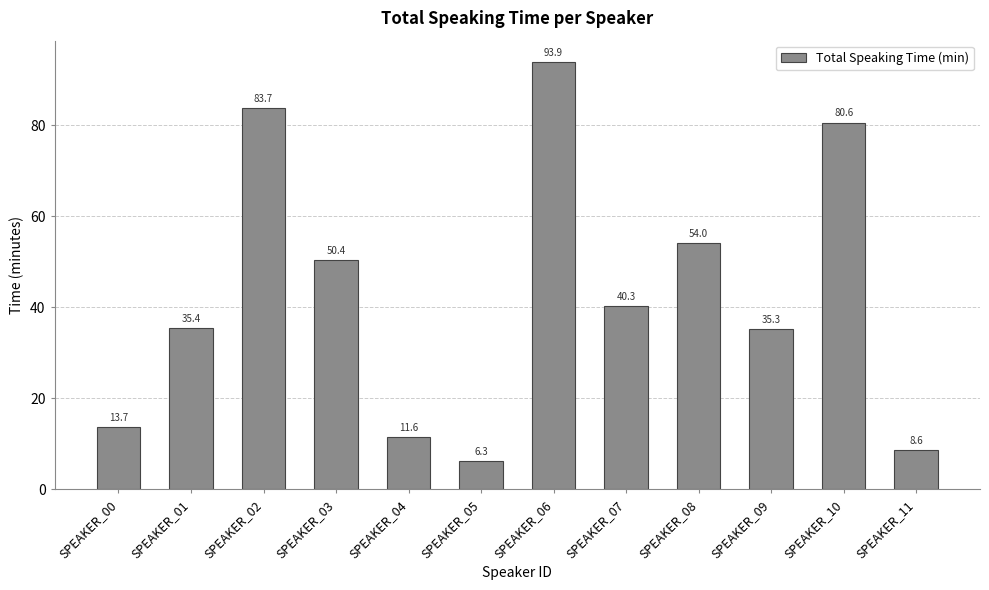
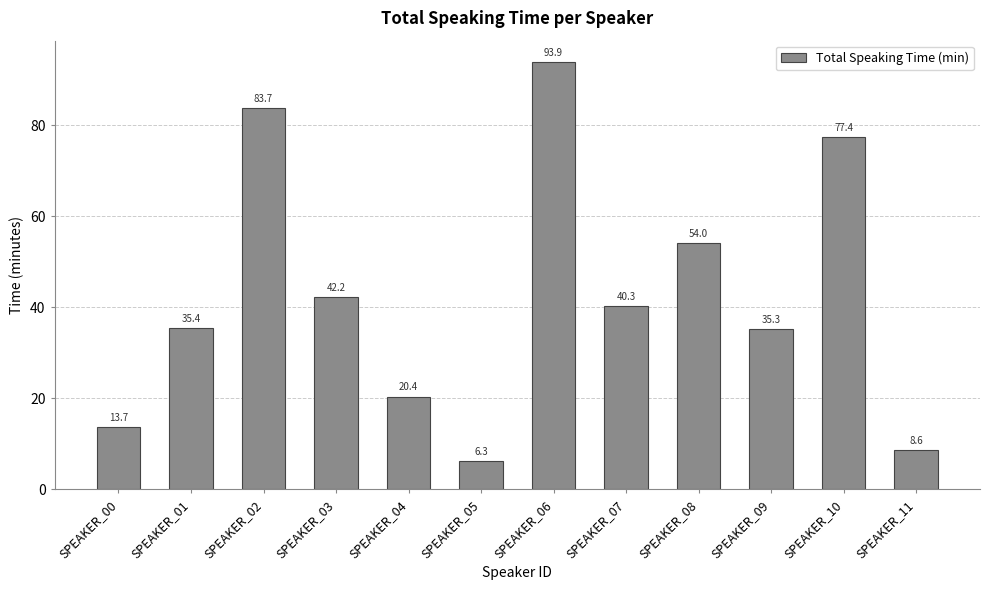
  {
    "SPEAKER_00": 13.7,
    "SPEAKER_01": 35.4,
    "SPEAKER_02": 83.7,
-   "SPEAKER_03": 50.4,
-   "SPEAKER_04": 11.6,
+   "SPEAKER_03": 42.2,
+   "SPEAKER_04": 20.4,
    "SPEAKER_05": 6.3,
    "SPEAKER_06": 93.9,
    "SPEAKER_07": 40.3,
    "SPEAKER_08": 54.0,
    "SPEAKER_09": 35.3,
-   "SPEAKER_10": 80.6,
+   "SPEAKER_10": 77.4,
    "SPEAKER_11": 8.6
  }
